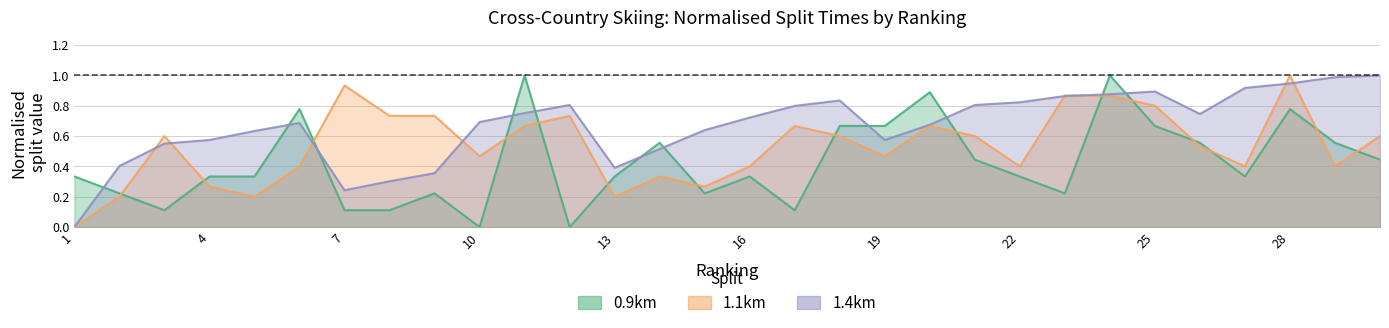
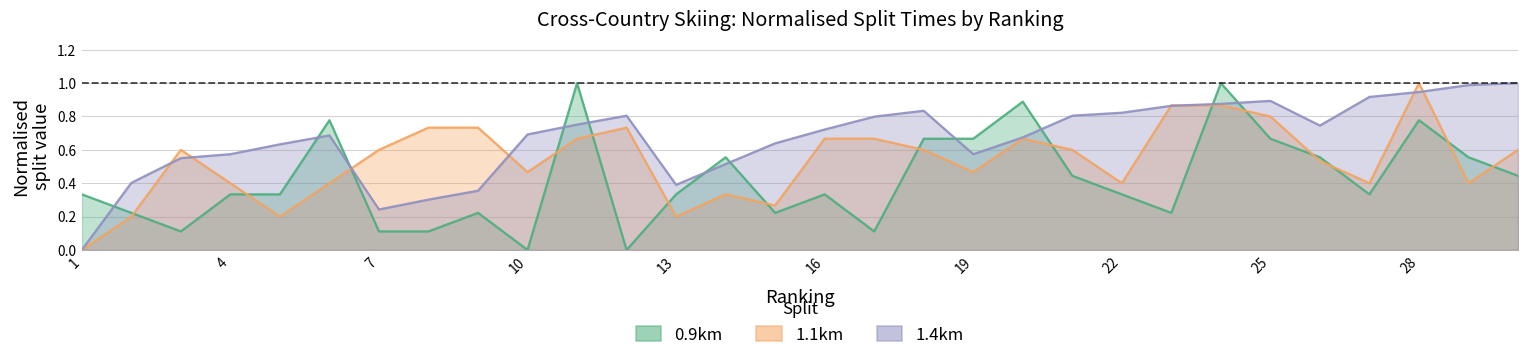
  {
    "1.1km": {
-     "4": 0.27,
-     "7": 0.93,
+     "4": 0.40,
+     "7": 0.60,
      "10": 0.47,
      "13": 0.20,
-     "16": 0.40,
+     "16": 0.67,
      "19": 0.47,
      "22": 0.40,
      "25": 0.80,
      "28": 1.00
    }
  }
